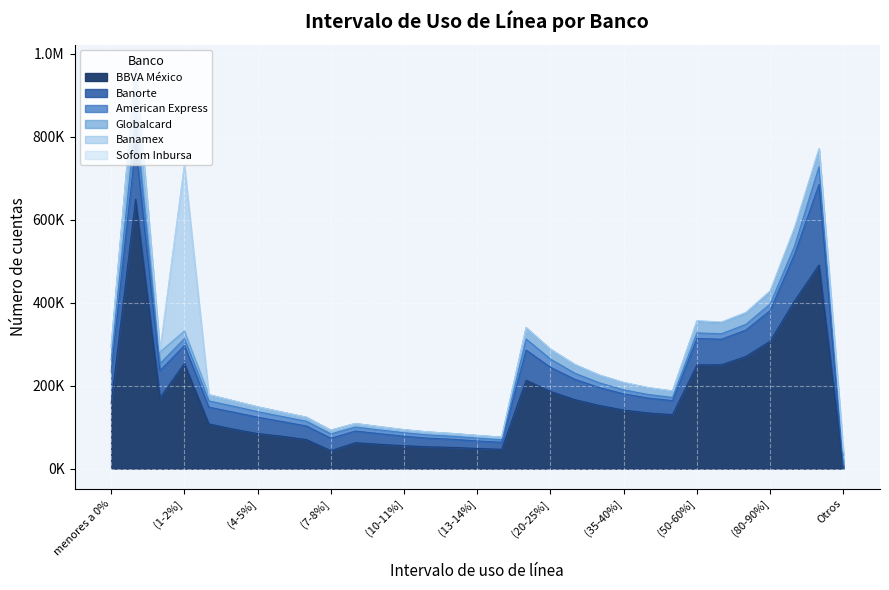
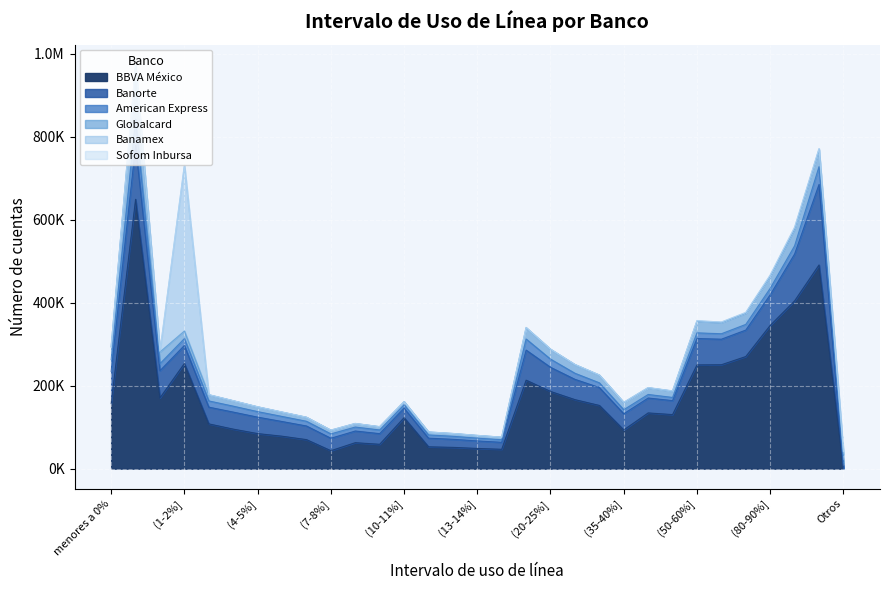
  {
    "BBVA México": {
      "menores a 0%": 160000,
      "(1-2%]": 250000,
      "(4-5%]": 80000,
      "(7-8%]": 40000,
-     "(10-11%]": 60000,
+     "(10-11%]": 120000,
      "(13-14%]": 50000,
      "(20-25%]": 190000,
-     "(35-40%]": 140000,
+     "(35-40%]": 90000,
      "(50-60%]": 250000,
-     "(80-90%]": 310000
+     "(80-90%]": 350000
    }
  }
